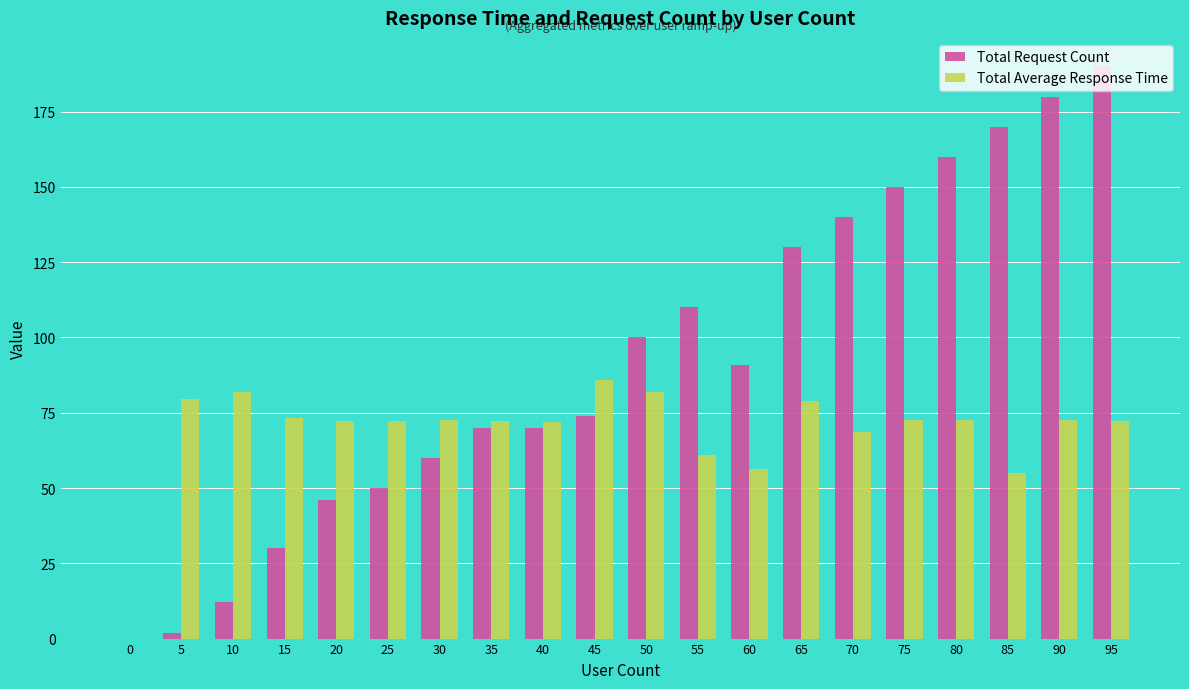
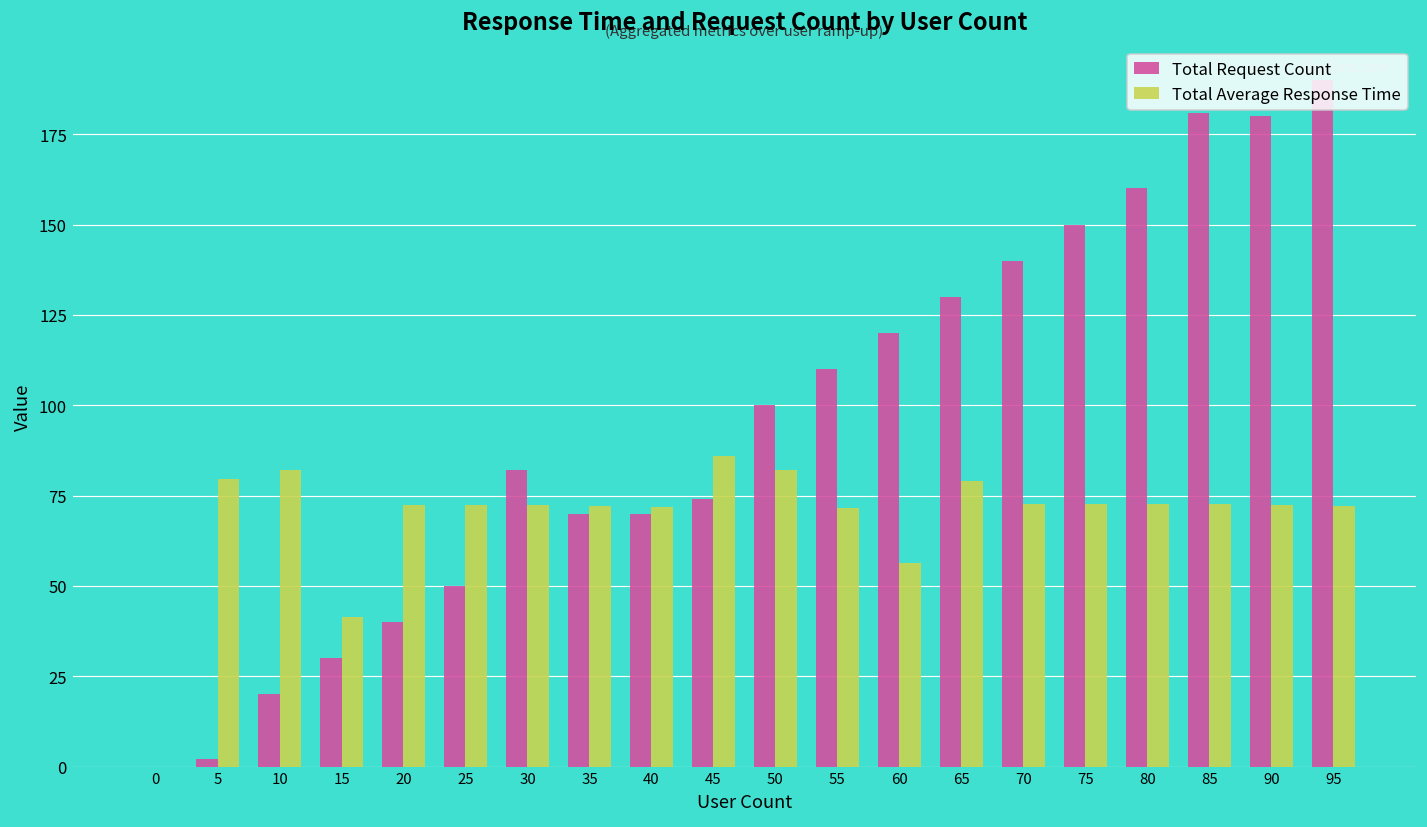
  {
    "Total Request Count": {
      "0": 0,
      "5": 2,
-     "10": 12,
+     "10": 20,
      "15": 30,
-     "20": 46,
+     "20": 40,
      "25": 50,
-     "30": 60,
+     "30": 82,
      "35": 70,
      "40": 70,
      "45": 74,
      "50": 100,
      "55": 110,
-     "60": 91,
+     "60": 120,
      "65": 130,
      "70": 140,
      "75": 150,
      "80": 160,
-     "85": 170,
+     "85": 181,
      "90": 180
    },
    "Total Average Response Time": {
      "0": 0,
      "5": 80,
      "10": 82,
-     "15": 73,
+     "15": 41,
      "20": 72,
      "25": 72,
      "30": 72,
      "35": 72,
      "40": 72,
      "45": 86,
      "50": 82,
-     "55": 61,
+     "55": 72,
      "60": 56,
      "65": 79,
-     "70": 69,
+     "70": 73,
      "75": 73,
      "80": 73,
-     "85": 55,
+     "85": 73,
      "90": 72,
      "95": 72
    }
  }
